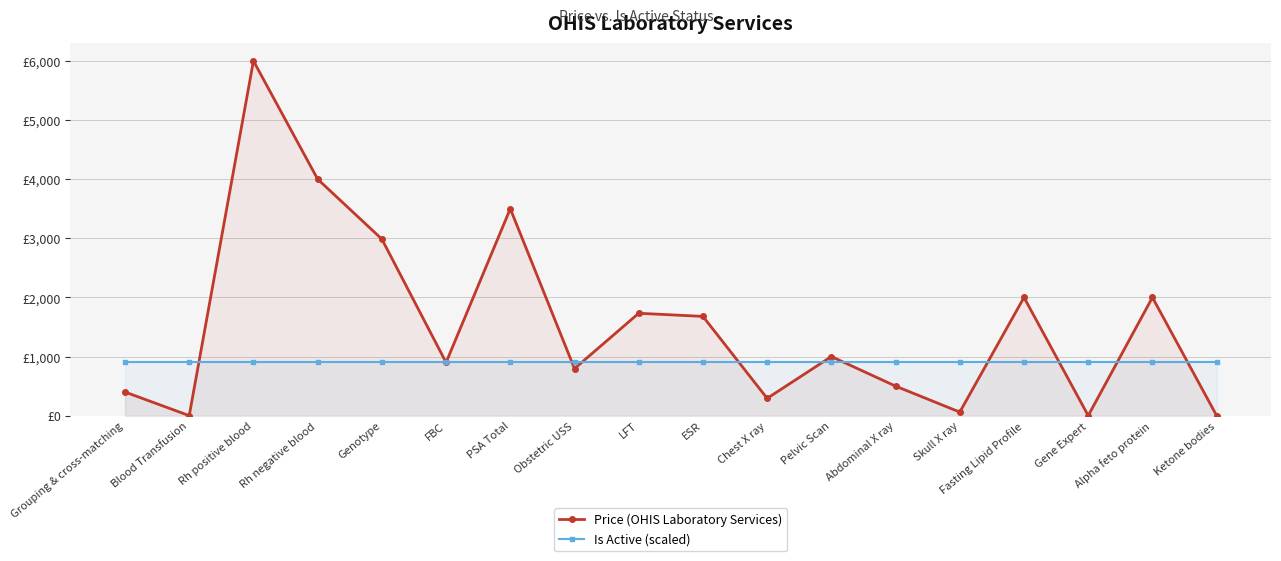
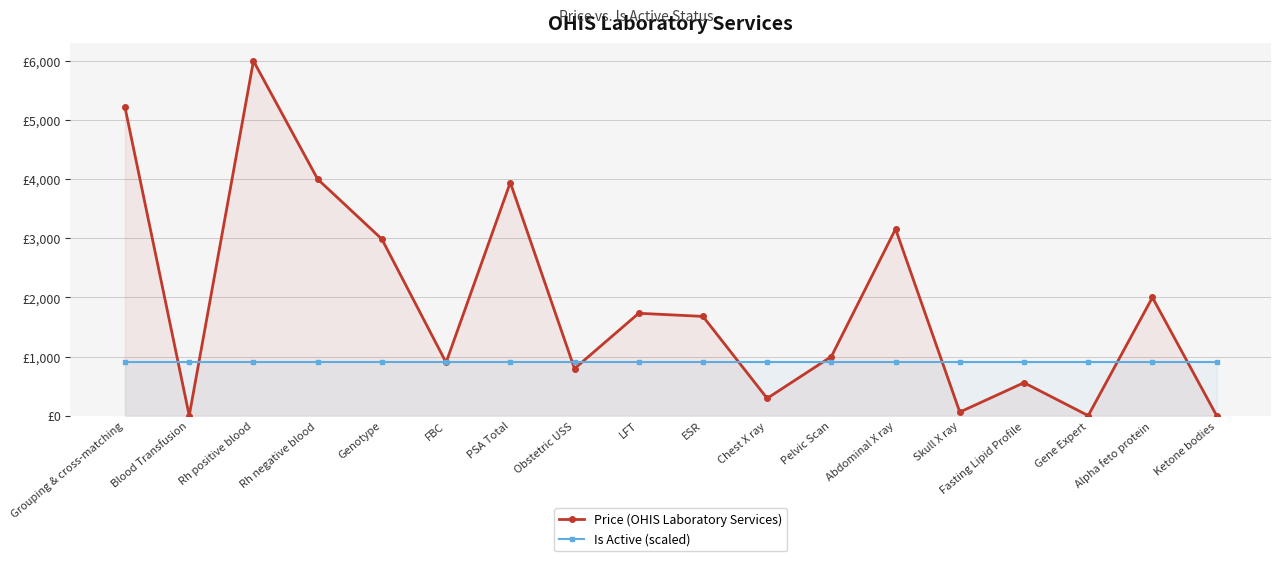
  {
    "Price (OHIS Laboratory Services)": {
-     "Grouping & cross-matching": "£400",
+     "Grouping & cross-matching": "£5,200",
      "Blood Transfusion": "£0",
      "Rh positive blood": "£6,000",
      "Rh negative blood": "£4,000",
      "Genotype": "£3,000",
-     "PSA Total": "£3,500",
+     "PSA Total": "£3,900",
      "Obstetric USS": "£800",
      "LFT": "£1,700",
      "ESR": "£1,700",
      "Chest X ray": "£300",
      "Pelvic Scan": "£1,000",
-     "Abdominal X ray": "£500",
+     "Abdominal X ray": "£3,200",
      "Skull X ray": "£100",
-     "Fasting Lipid Profile": "£2,000",
+     "Fasting Lipid Profile": "£600",
      "Gene Expert": "£0",
      "Alpha feto protein": "£2,000",
      "Ketone bodies": "£0"
    },
    "Is Active (scaled)": {
      "Grouping & cross-matching": "£900",
      "Blood Transfusion": "£900",
      "Rh positive blood": "£900",
      "Rh negative blood": "£900",
      "Genotype": "£900",
      "PSA Total": "£900",
      "Obstetric USS": "£900",
      "LFT": "£900",
      "ESR": "£900",
      "Chest X ray": "£900",
      "Pelvic Scan": "£900",
      "Abdominal X ray": "£900",
      "Skull X ray": "£900",
      "Fasting Lipid Profile": "£900",
      "Gene Expert": "£900",
      "Alpha feto protein": "£900",
      "Ketone bodies": "£900"
    }
  }
